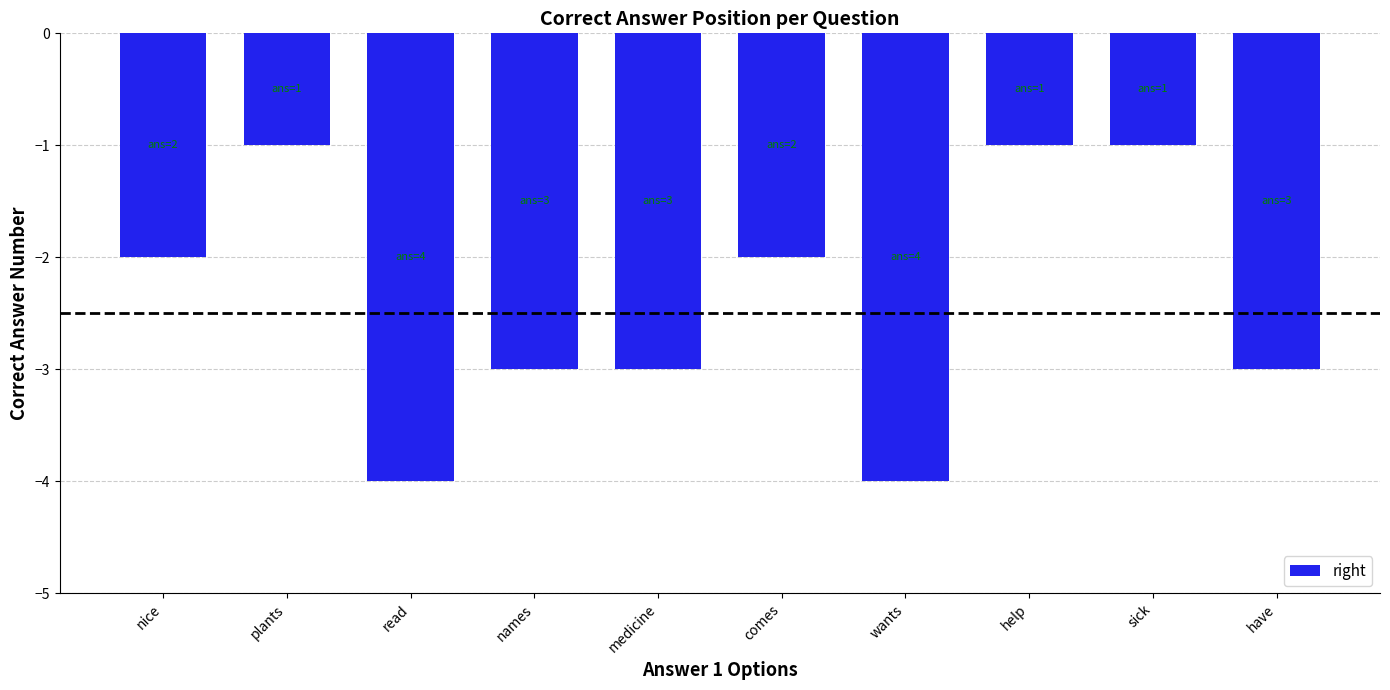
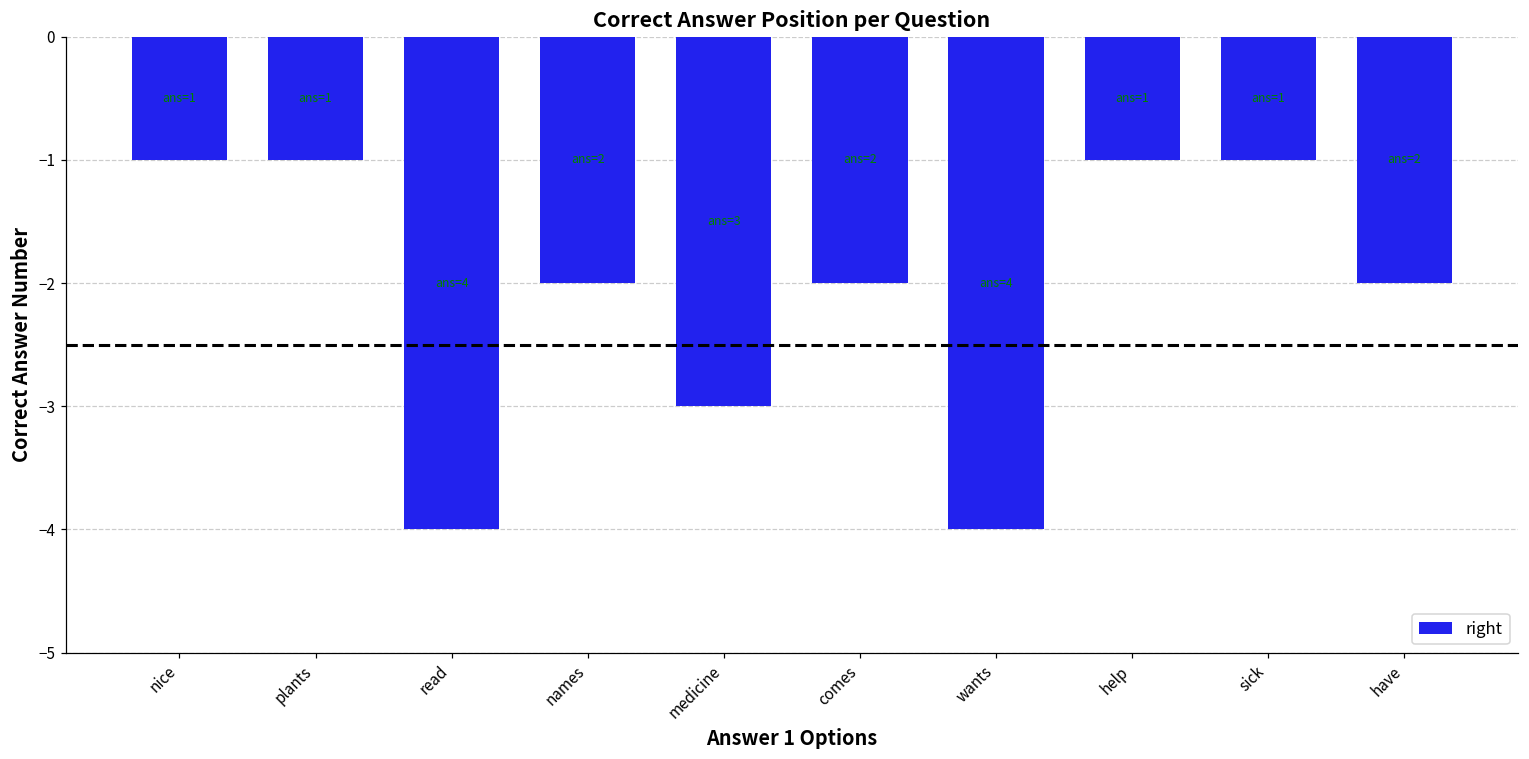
  {
-   "nice": 2,
-   "names": 3,
-   "have": 3
+   "nice": 1,
+   "names": 2,
+   "have": 2
  }
